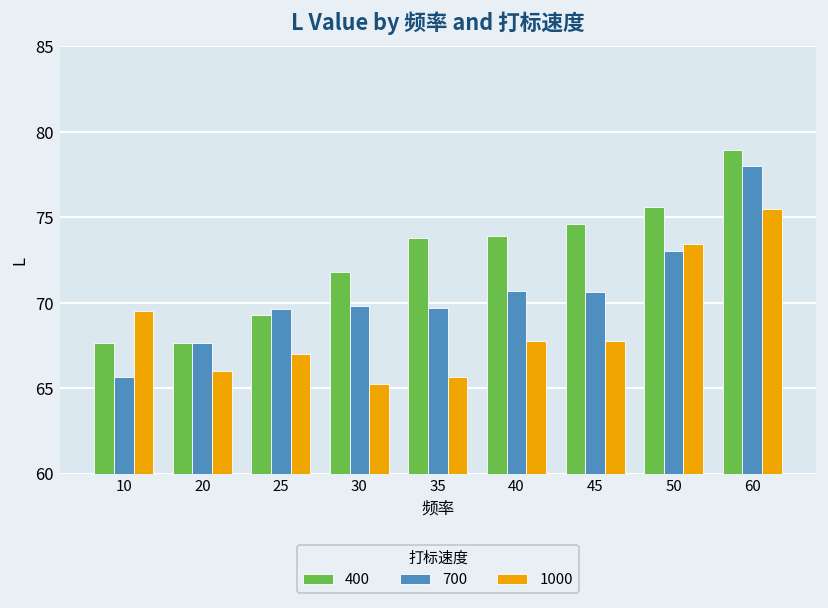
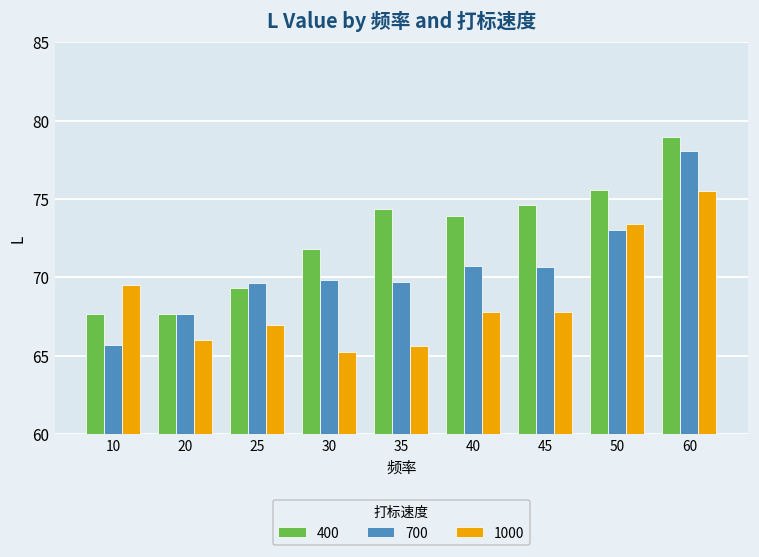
  {
    "400": {
      "10": 67.6,
      "20": 67.6,
      "25": 69.3,
      "30": 71.8,
-     "35": 73.8,
+     "35": 74.4,
      "40": 73.9,
      "45": 74.6,
      "50": 75.6,
      "60": 79.0
    },
    "700": {
      "10": 65.7,
      "20": 67.6,
      "25": 69.6,
      "30": 69.8,
      "35": 69.7,
      "40": 70.7,
      "45": 70.6,
      "50": 73.0,
      "60": 78.0
    },
    "1000": {
      "10": 69.5,
      "20": 66.0,
      "25": 67.0,
      "30": 65.3,
      "35": 65.6,
      "40": 67.8,
      "45": 67.8,
      "50": 73.4,
      "60": 75.5
    }
  }
